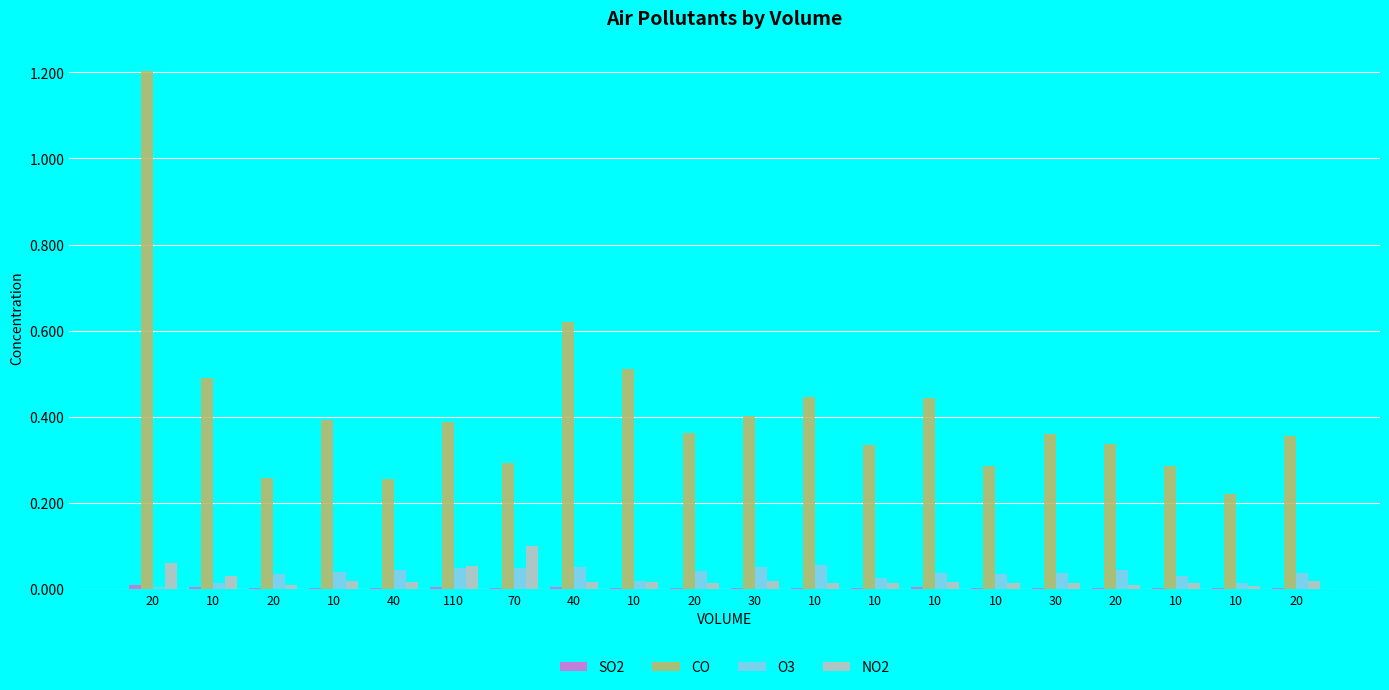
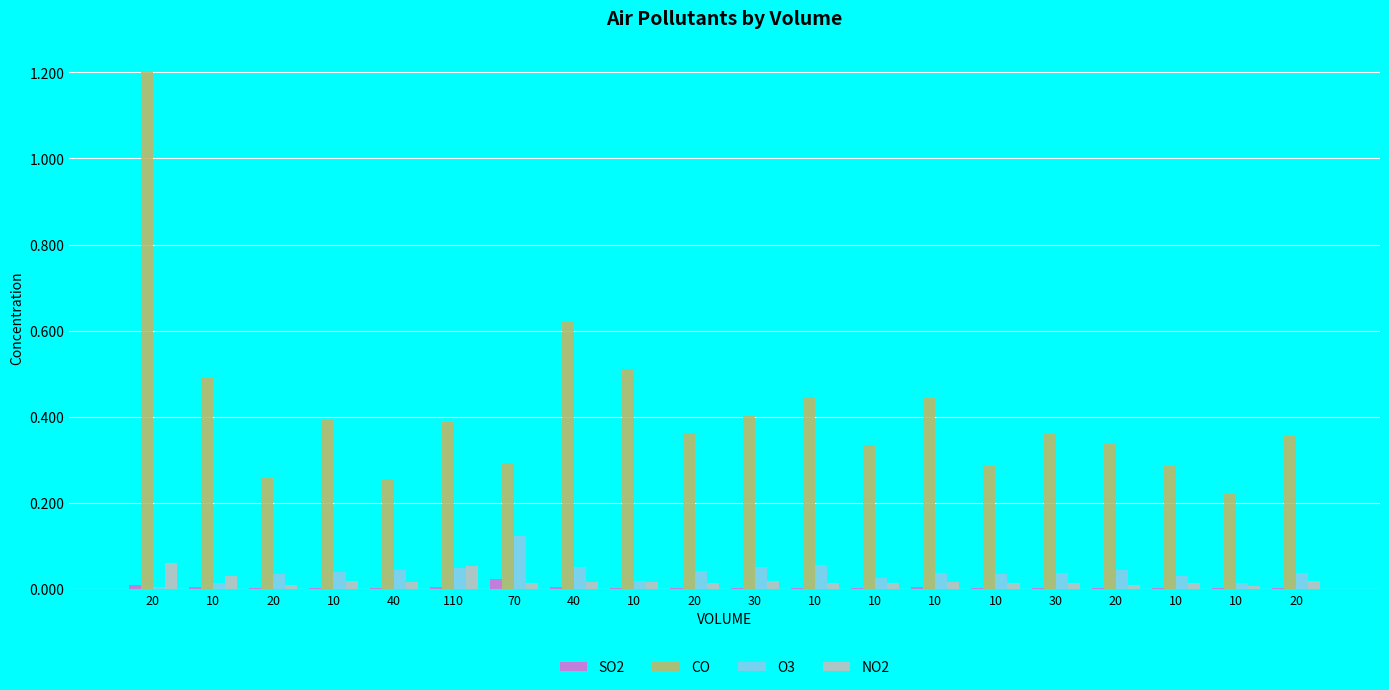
  {
    "SO2": {
-     "70": 0.00
+     "70": 0.02
    },
    "CO": {
      "110": 0.39,
      "70": 0.29
    },
    "O3": {
      "110": 0.05,
-     "70": 0.05
+     "70": 0.12
    },
    "NO2": {
      "110": 0.05,
-     "70": 0.10
+     "70": 0.01
    }
  }
